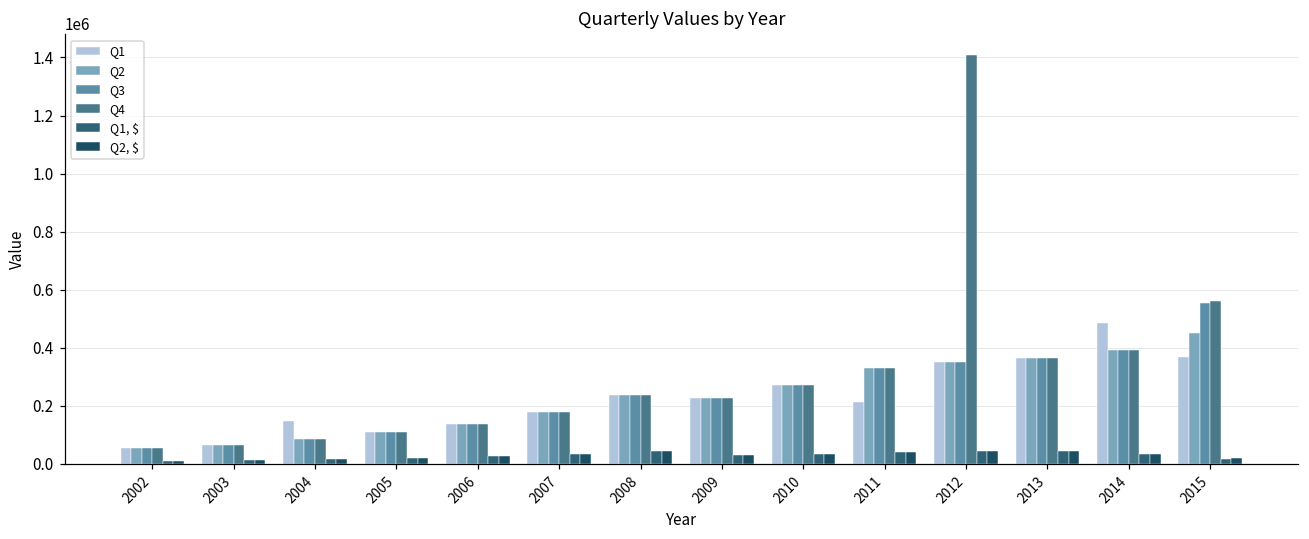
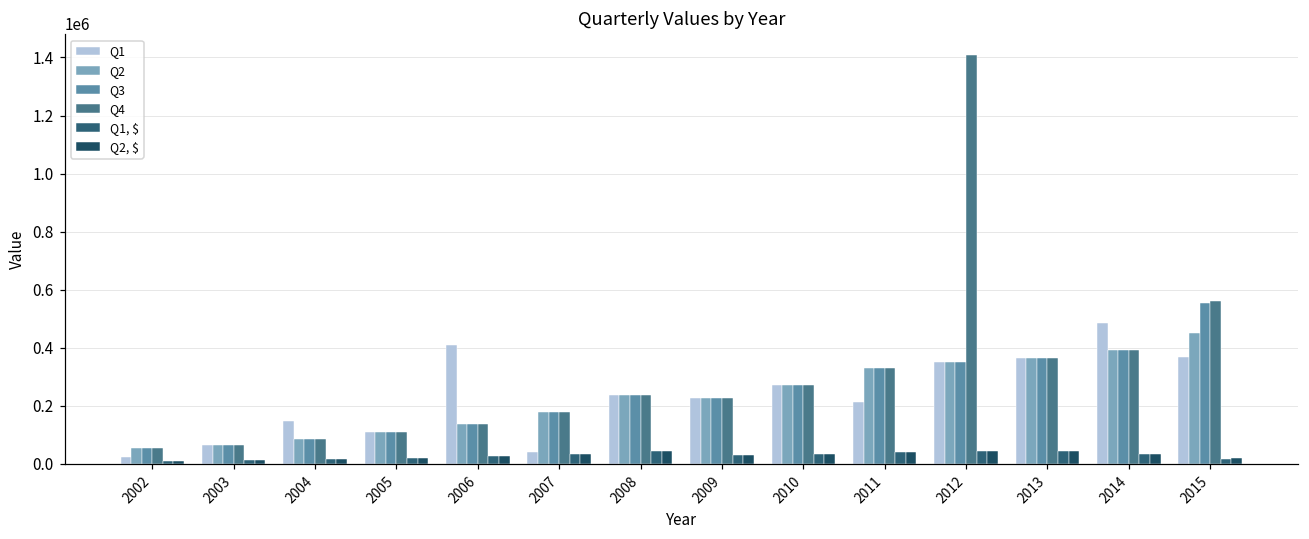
  {
    "Q1": {
-     "2002": 60000,
+     "2002": 20000,
      "2003": 70000,
      "2004": 150000,
      "2005": 110000,
-     "2006": 140000,
-     "2007": 180000,
+     "2006": 410000,
+     "2007": 40000,
      "2008": 240000,
      "2009": 230000,
      "2010": 270000,
      "2011": 210000,
      "2012": 350000,
      "2013": 360000,
      "2014": 480000,
      "2015": 370000
    }
  }
